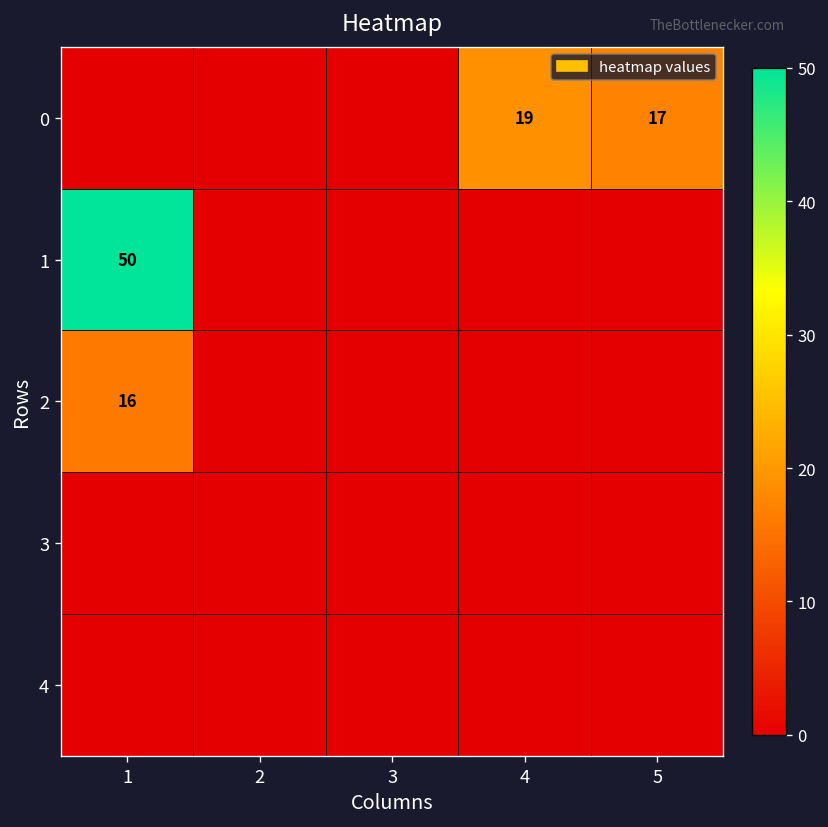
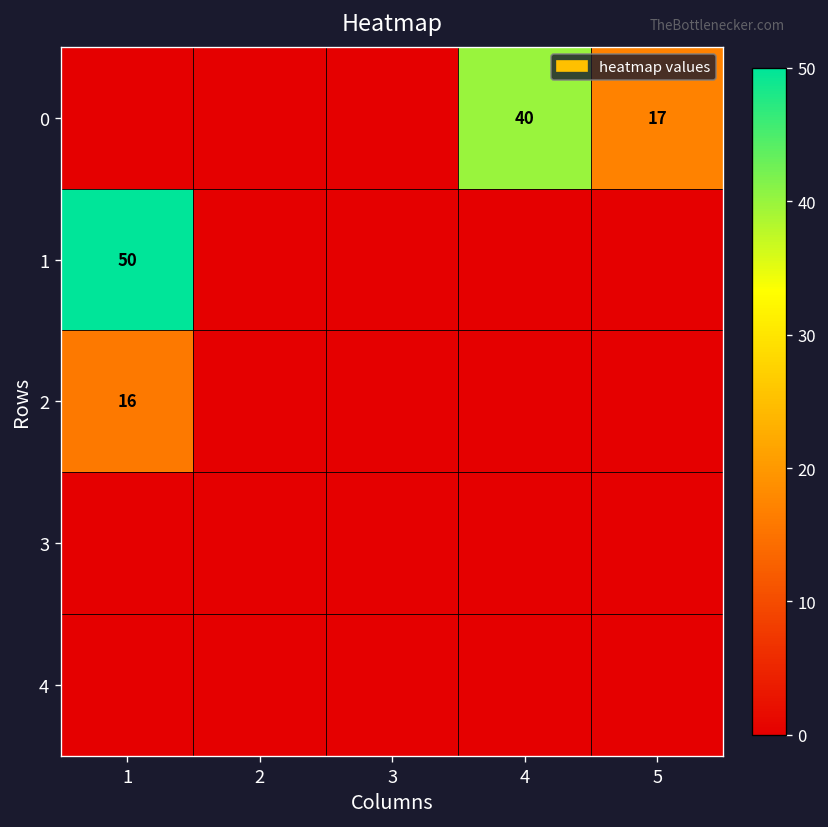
  {
    "0": {
-     "4": 19,
+     "4": 40,
      "5": 17
    },
    "1": {
      "1": 50
    },
    "2": {
      "1": 16
    }
  }
